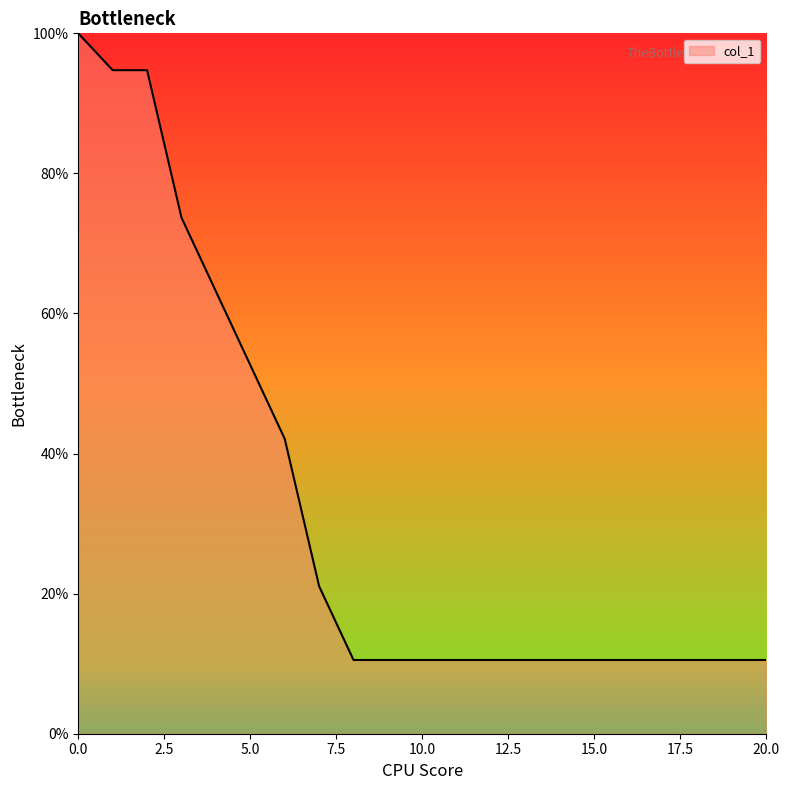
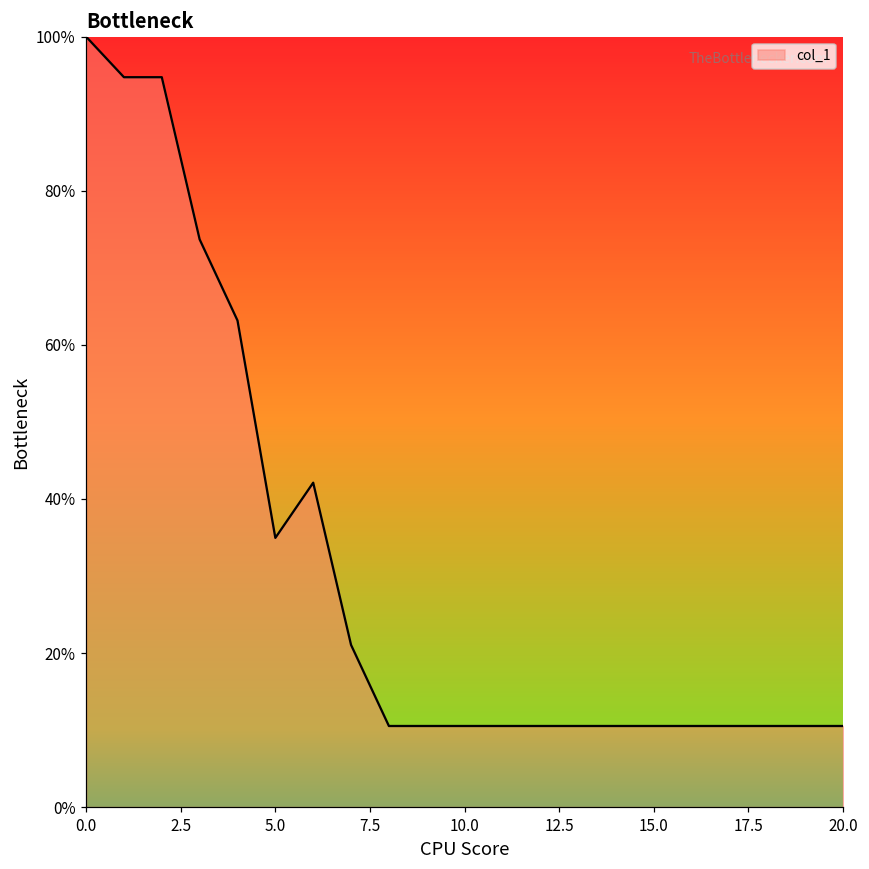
  {
    "0.0": "100%",
-   "5.0": "53%",
+   "5.0": "35%",
    "10.0": "11%",
    "15.0": "11%",
    "20.0": "11%"
  }
